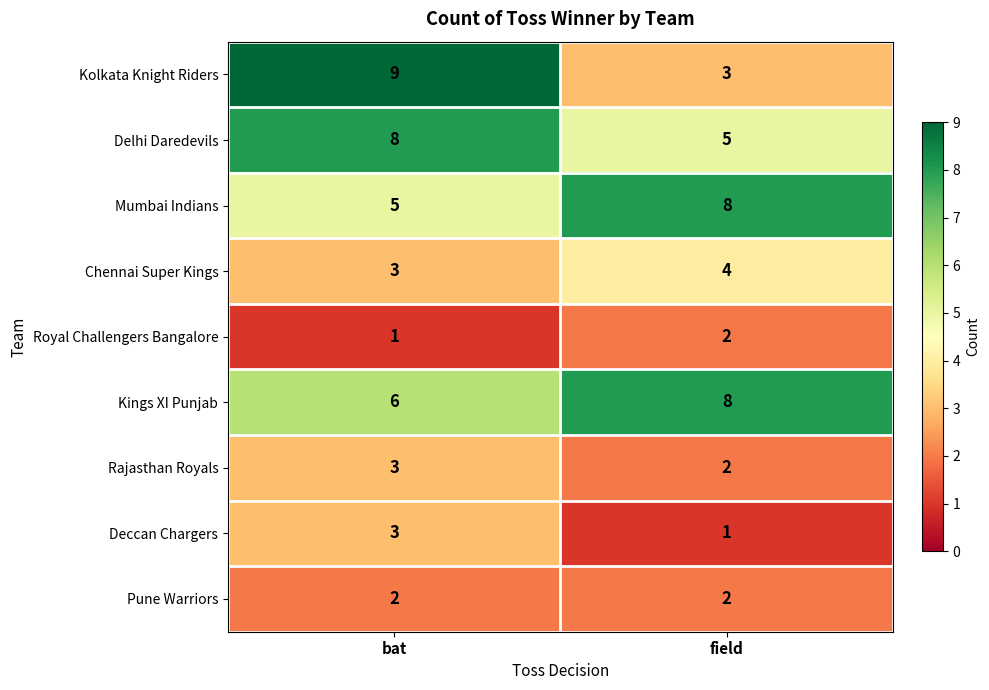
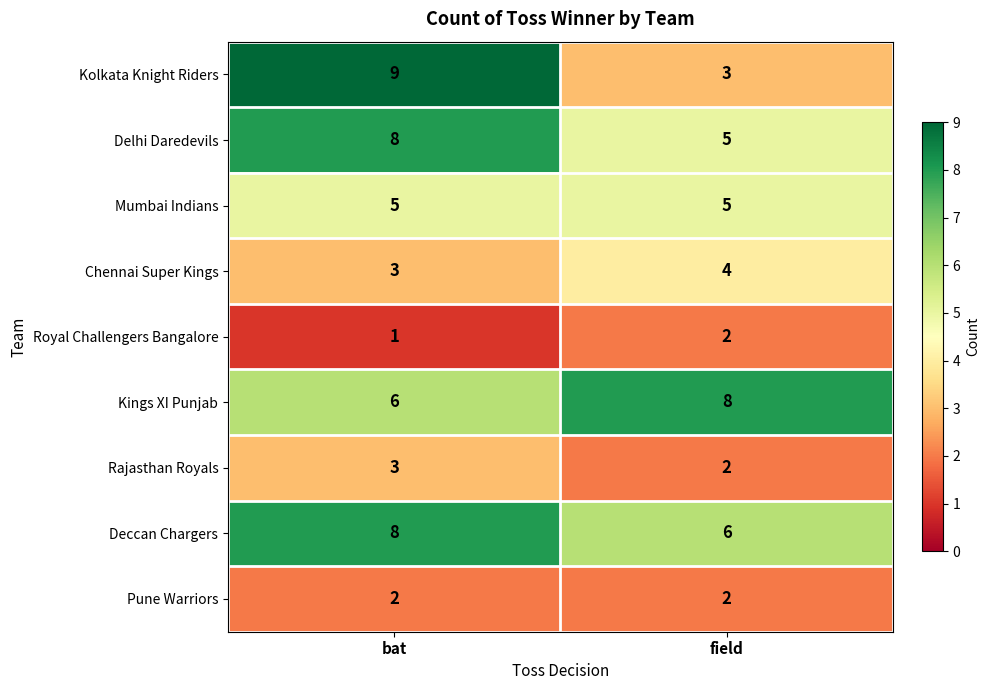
  {
    "Kolkata Knight Riders": {
      "bat": 9,
      "field": 3
    },
    "Delhi Daredevils": {
      "bat": 8,
      "field": 5
    },
    "Mumbai Indians": {
      "bat": 5,
-     "field": 8
+     "field": 5
    },
    "Chennai Super Kings": {
      "bat": 3,
      "field": 4
    },
    "Royal Challengers Bangalore": {
      "bat": 1,
      "field": 2
    },
    "Kings XI Punjab": {
      "bat": 6,
      "field": 8
    },
    "Rajasthan Royals": {
      "bat": 3,
      "field": 2
    },
    "Deccan Chargers": {
-     "bat": 3,
-     "field": 1
+     "bat": 8,
+     "field": 6
    },
    "Pune Warriors": {
      "bat": 2,
      "field": 2
    }
  }
